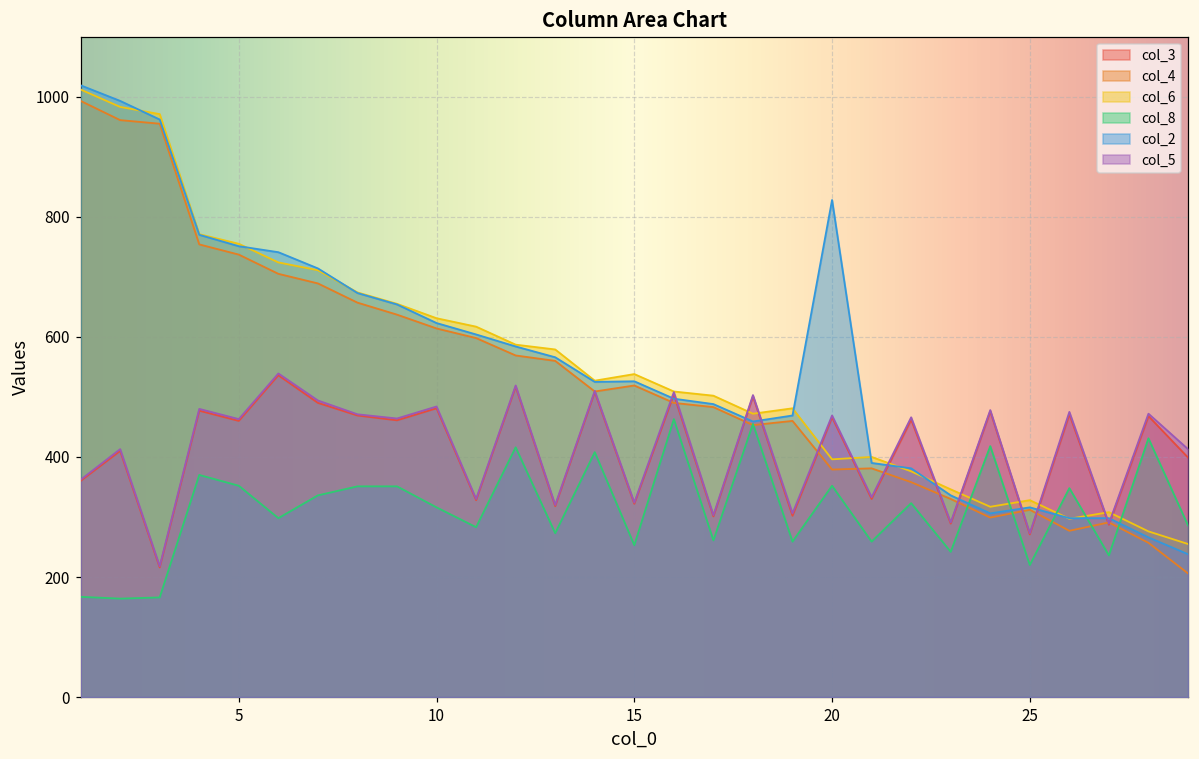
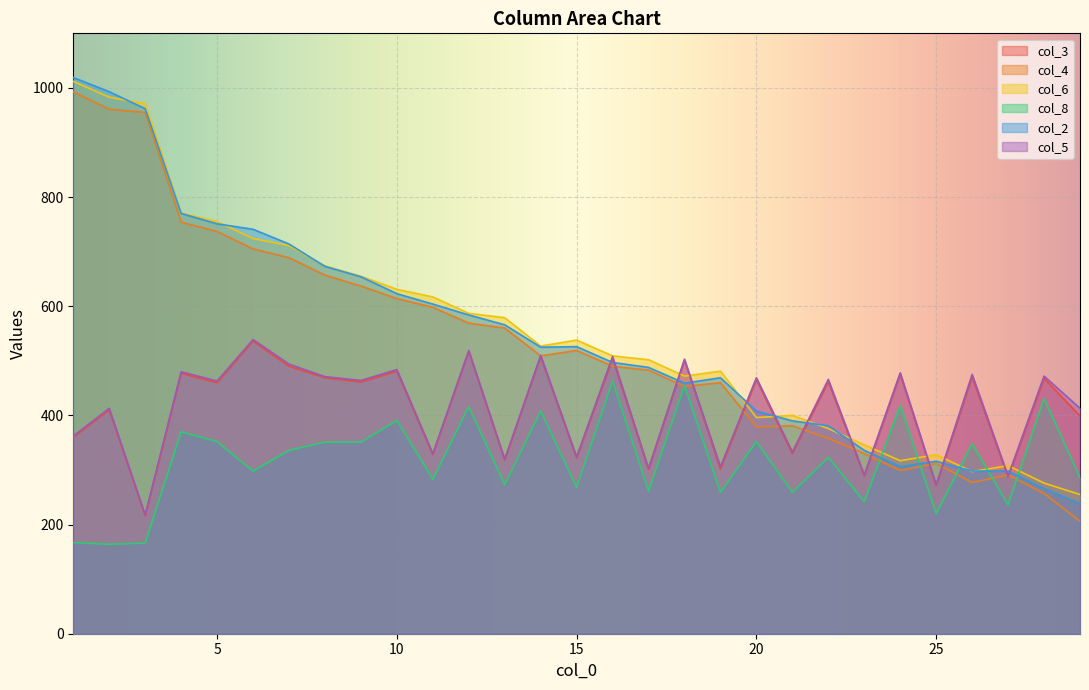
  {
    "col_8": {
      "5": 350,
-     "10": 320,
-     "15": 250,
+     "10": 390,
+     "15": 270,
      "20": 350,
      "25": 220
    },
    "col_2": {
      "10": 620,
      "15": 530,
-     "20": 830
+     "20": 410
    }
  }
